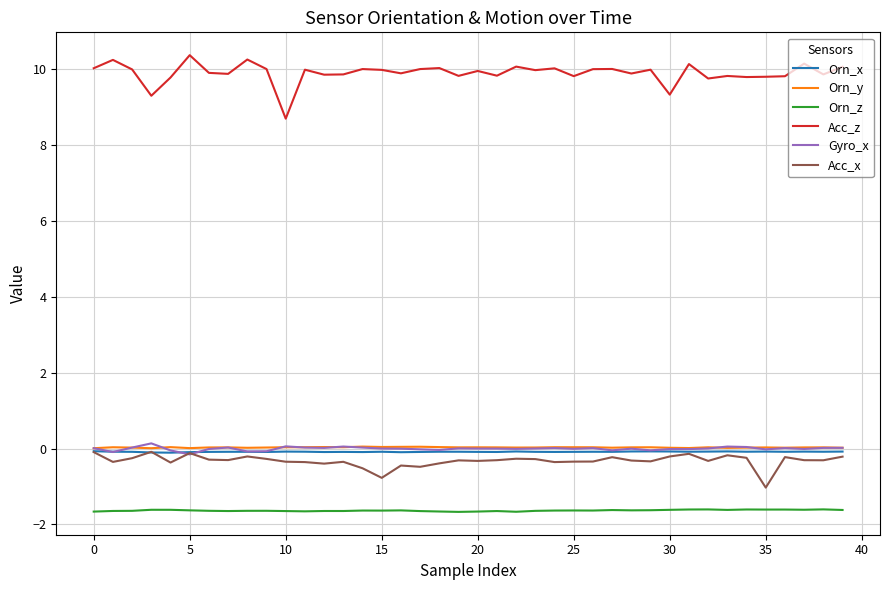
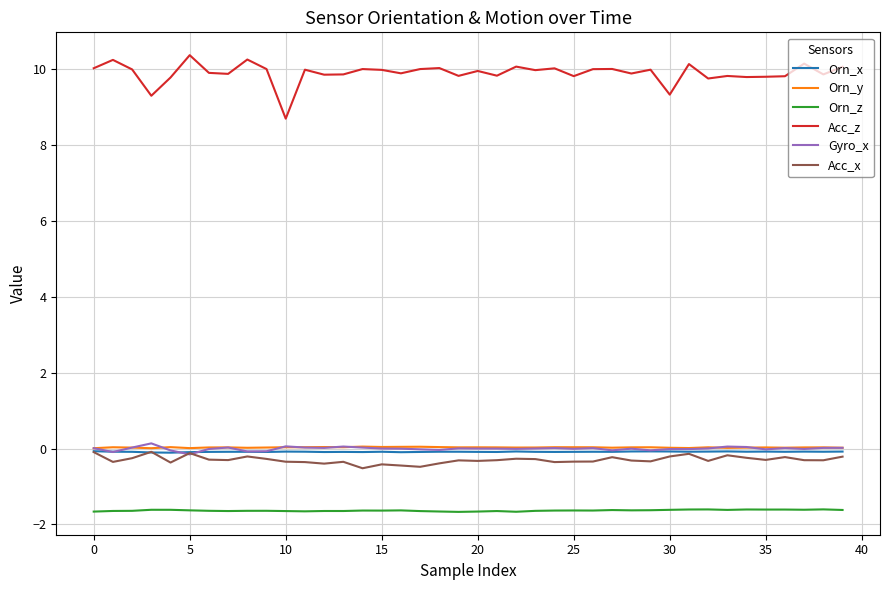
  {
    "Orn_x": {
      "10": -0.1,
      "15": -0.1,
      "20": -0.1,
      "25": -0.1
    },
    "Orn_y": {
      "5": 0.0
    },
    "Orn_z": {
      "0": -1.7,
      "5": -1.6,
      "10": -1.6,
      "15": -1.6,
      "20": -1.7,
      "25": -1.6,
      "30": -1.6,
      "35": -1.6
    },
    "Acc_z": {
      "0": 10.0,
      "5": 10.4,
      "10": 8.7,
      "15": 10.0,
      "20": 10.0,
      "25": 9.8,
      "30": 9.3,
      "35": 9.8
    },
    "Acc_x": {
      "10": -0.3,
-     "15": -0.8,
+     "15": -0.4,
      "20": -0.3,
      "25": -0.3,
      "30": -0.2,
-     "35": -1.0
+     "35": -0.3
    }
  }
